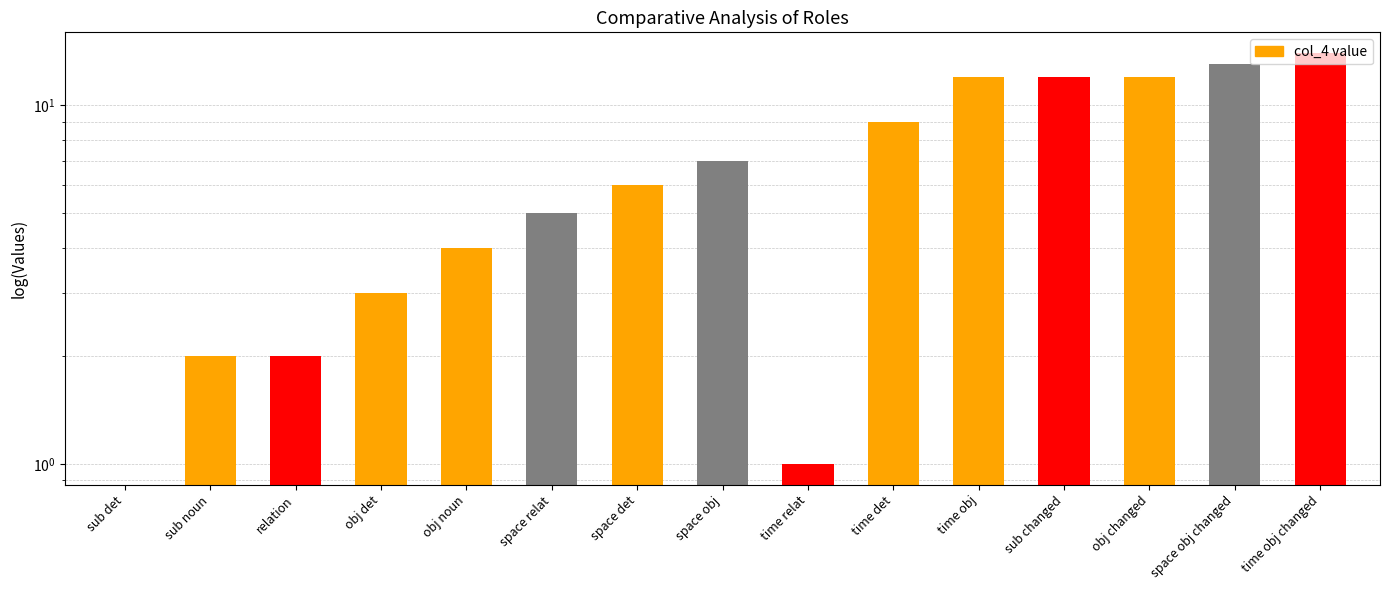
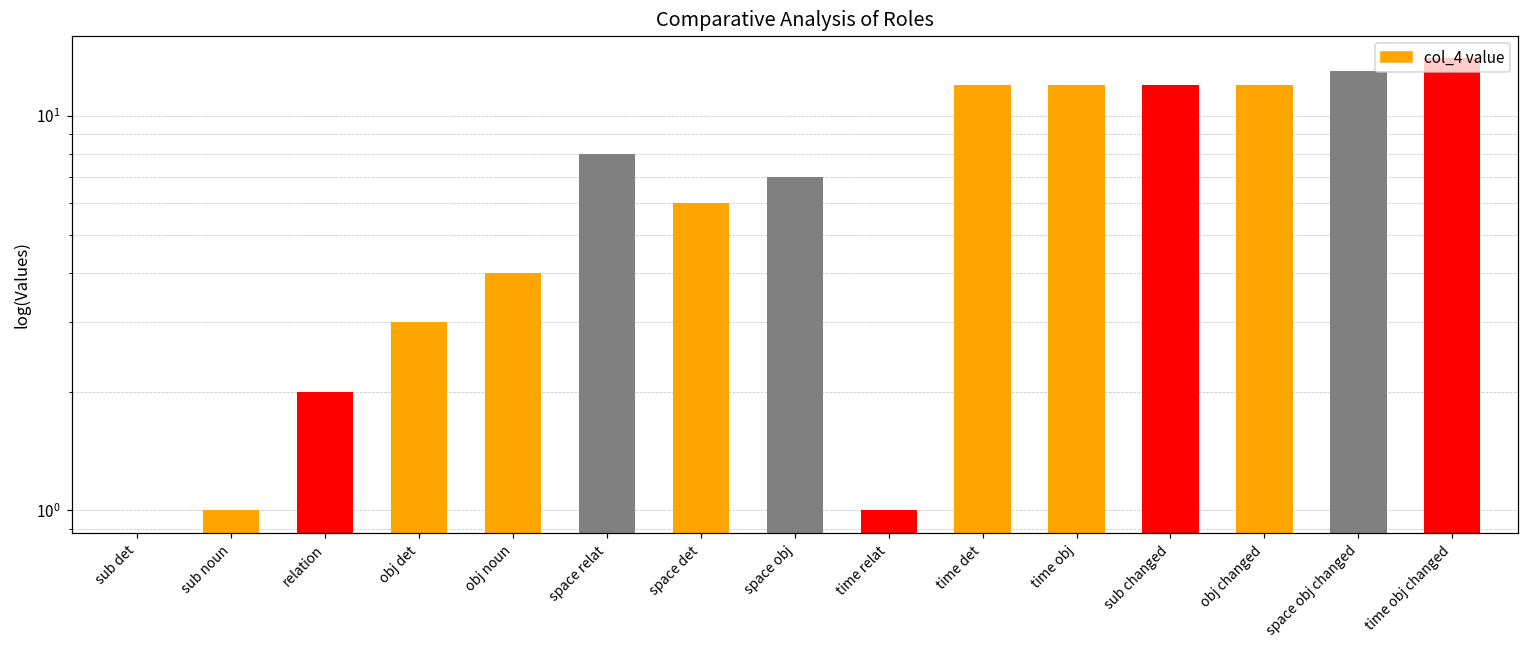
  {
-   "sub noun": 2,
+   "sub noun": 1,
    "relation": 2,
    "obj det": 3,
    "obj noun": 4,
-   "space relat": 5,
+   "space relat": 8,
    "space det": 6,
    "space obj": 7,
    "time relat": 1,
-   "time det": 9,
+   "time det": 12,
    "time obj": 12,
    "sub changed": 12,
    "obj changed": 12,
    "space obj changed": 13
  }
